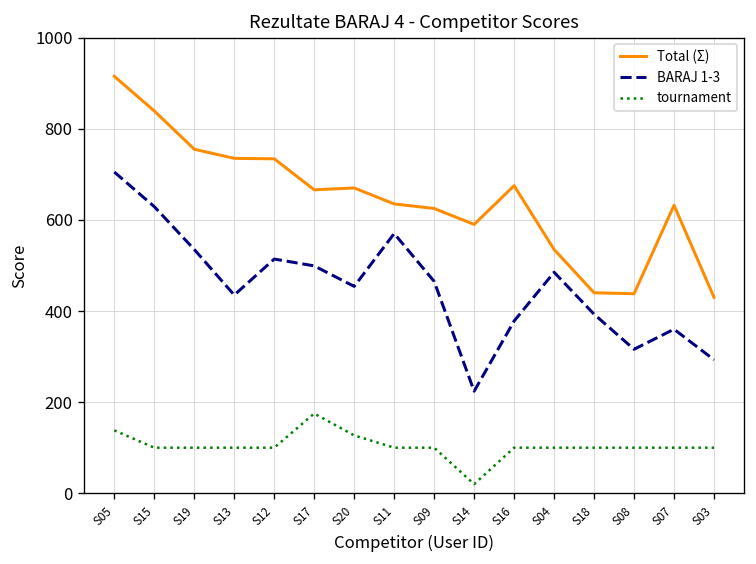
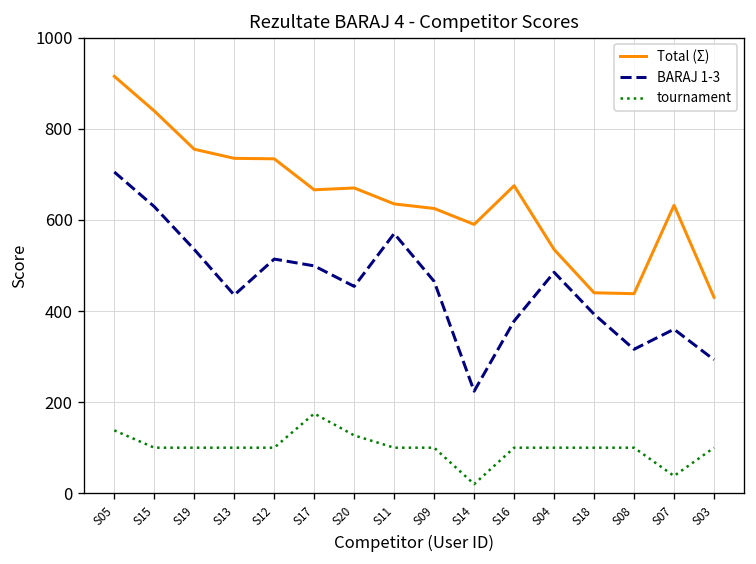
  {
    "Total (Σ)": {
      "S05": 920,
      "S15": 840,
      "S19": 760,
      "S13": 740,
      "S12": 730,
      "S17": 670,
      "S20": 670,
      "S11": 640,
      "S09": 630,
      "S14": 590,
      "S16": 680,
      "S04": 540,
      "S18": 440,
      "S08": 440,
      "S07": 630,
      "S03": 430
    },
    "BARAJ 1-3": {
      "S05": 710,
      "S15": 630,
      "S19": 540,
      "S13": 440,
      "S12": 510,
      "S17": 500,
      "S20": 450,
      "S11": 570,
      "S09": 470,
      "S14": 220,
      "S16": 380,
      "S04": 490,
      "S18": 390,
      "S08": 320,
      "S07": 360,
      "S03": 290
    },
    "tournament": {
      "S05": 140,
      "S15": 100,
      "S19": 100,
      "S13": 100,
      "S12": 100,
      "S17": 180,
      "S20": 130,
      "S11": 100,
      "S09": 100,
      "S14": 20,
      "S16": 100,
      "S04": 100,
      "S18": 100,
      "S08": 100,
-     "S07": 100,
+     "S07": 40,
      "S03": 100
    }
  }
